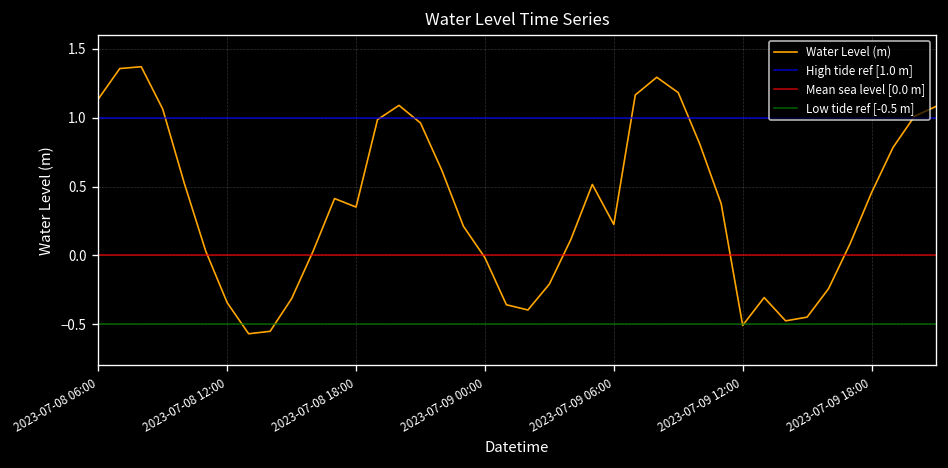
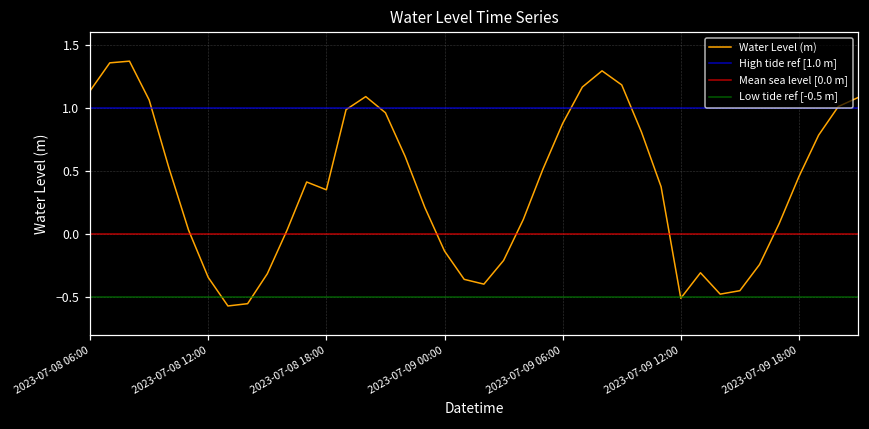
  {
    "2023-07-08 06:00": 1.14,
    "2023-07-08 12:00": -0.34,
    "2023-07-08 18:00": 0.35,
-   "2023-07-09 00:00": -0.02,
-   "2023-07-09 06:00": 0.22,
+   "2023-07-09 00:00": -0.14,
+   "2023-07-09 06:00": 0.88,
    "2023-07-09 12:00": -0.51,
    "2023-07-09 18:00": 0.46
  }
